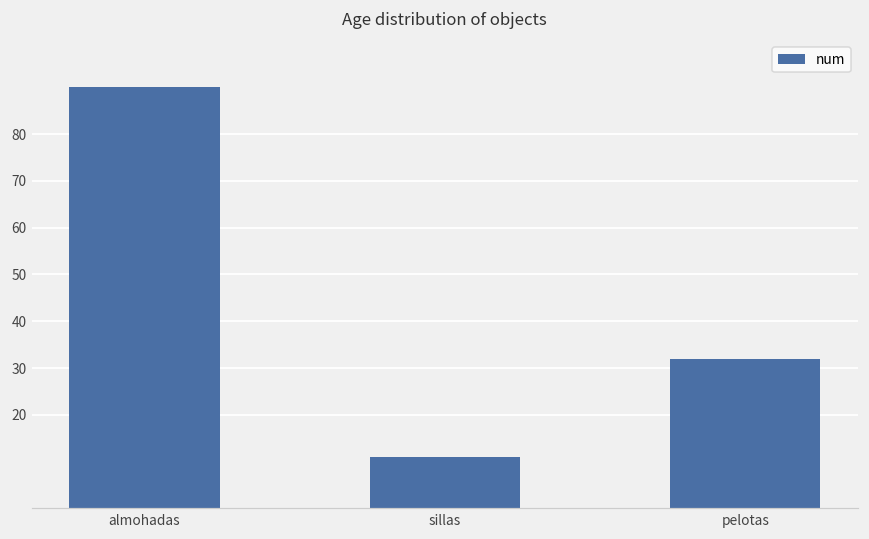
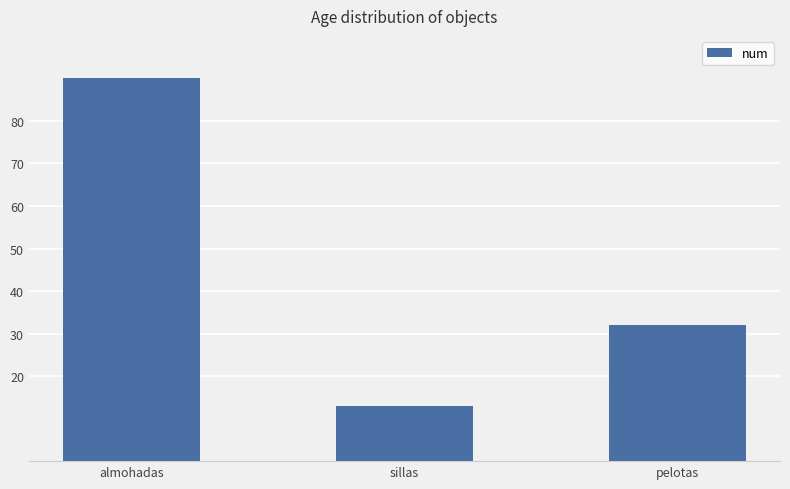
  {
    "almohadas": 90,
-   "sillas": 11,
+   "sillas": 13,
    "pelotas": 32
  }
